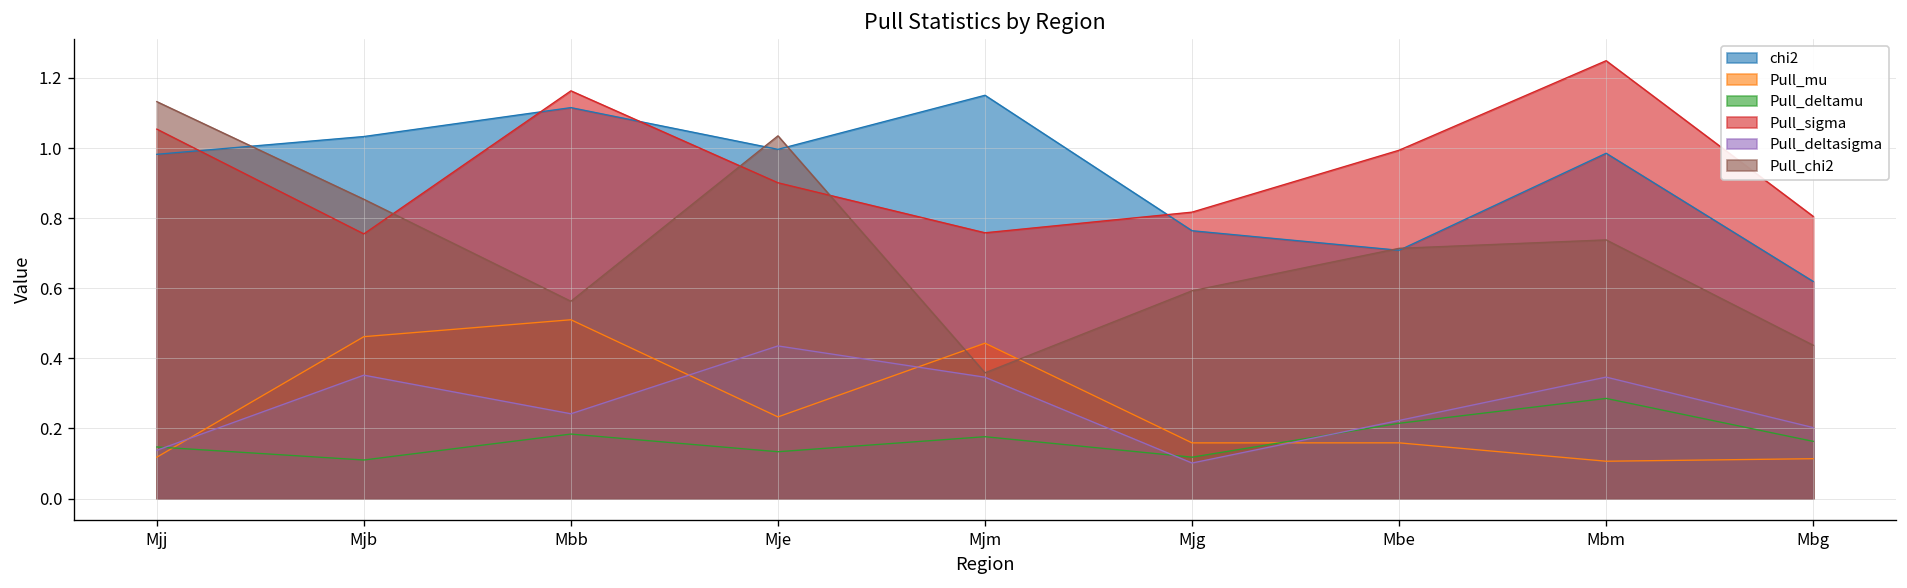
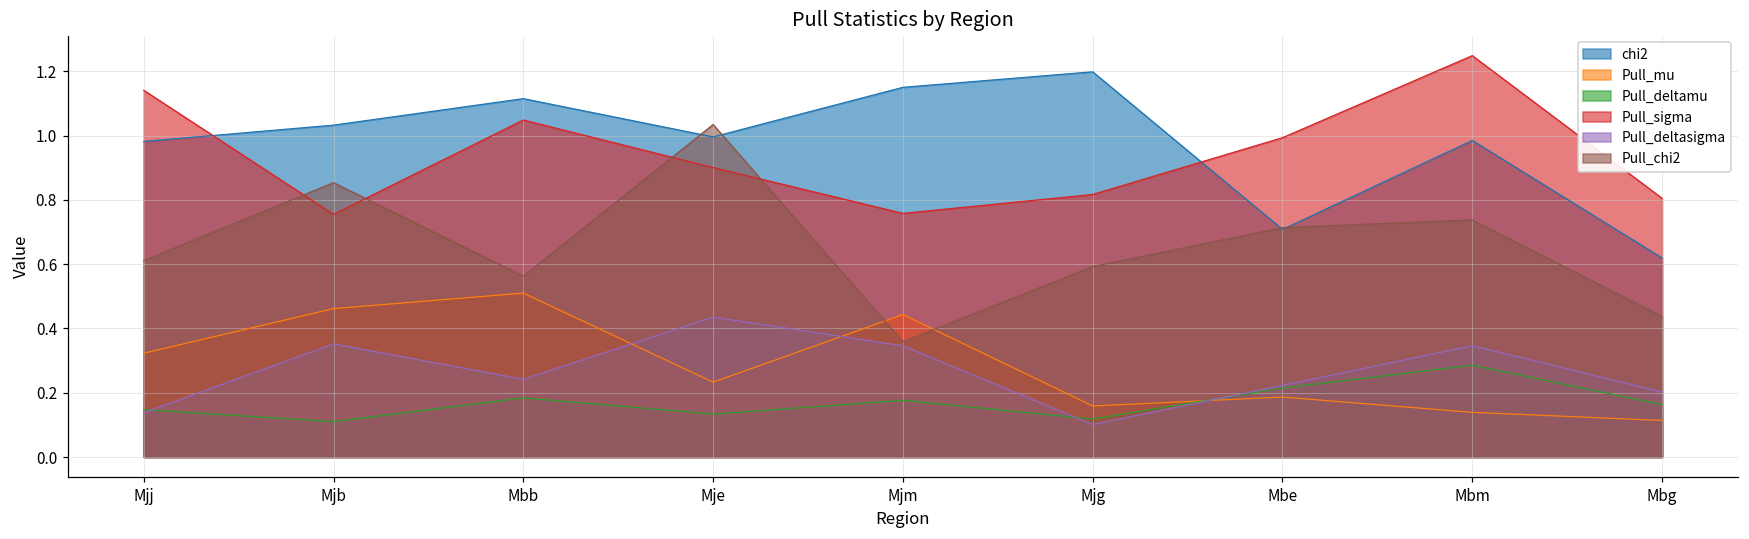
  {
    "chi2": {
      "Mjj": 0.98,
      "Mjb": 1.03,
      "Mbb": 1.12,
      "Mje": 1.00,
      "Mjm": 1.15,
-     "Mjg": 0.76,
+     "Mjg": 1.20,
      "Mbm": 0.99,
      "Mbg": 0.62
    },
    "Pull_mu": {
-     "Mjj": 0.12,
+     "Mjj": 0.32,
      "Mjb": 0.46,
      "Mbb": 0.51,
      "Mje": 0.23,
      "Mjm": 0.44,
      "Mjg": 0.16,
-     "Mbe": 0.16,
-     "Mbm": 0.11,
+     "Mbe": 0.19,
+     "Mbm": 0.14,
      "Mbg": 0.11
    },
    "Pull_deltamu": {
      "Mjj": 0.15,
      "Mjb": 0.11,
      "Mbb": 0.18,
      "Mje": 0.13,
      "Mjm": 0.18,
      "Mjg": 0.12,
      "Mbm": 0.29,
      "Mbg": 0.16
    },
    "Pull_sigma": {
-     "Mjj": 1.05,
+     "Mjj": 1.14,
      "Mjb": 0.76,
-     "Mbb": 1.16,
+     "Mbb": 1.05,
      "Mje": 0.90,
      "Mjm": 0.76,
      "Mjg": 0.82,
      "Mbe": 0.99,
      "Mbm": 1.25,
      "Mbg": 0.81
    },
    "Pull_deltasigma": {
      "Mjj": 0.14,
      "Mjb": 0.35,
      "Mbb": 0.24,
      "Mje": 0.44,
      "Mjm": 0.35,
      "Mjg": 0.10,
      "Mbm": 0.35,
      "Mbg": 0.20
    },
    "Pull_chi2": {
-     "Mjj": 1.13,
+     "Mjj": 0.61,
      "Mjb": 0.85,
      "Mbb": 0.56,
      "Mje": 1.03,
      "Mjm": 0.36,
      "Mjg": 0.59,
      "Mbm": 0.74,
      "Mbg": 0.44
    }
  }
